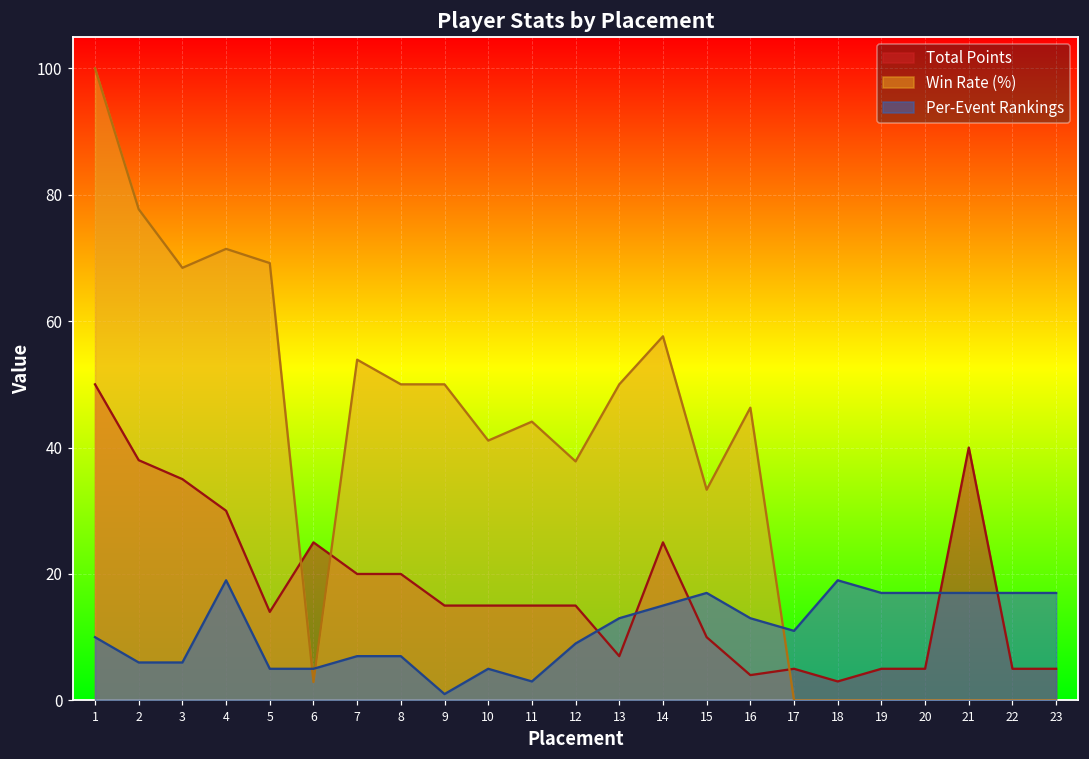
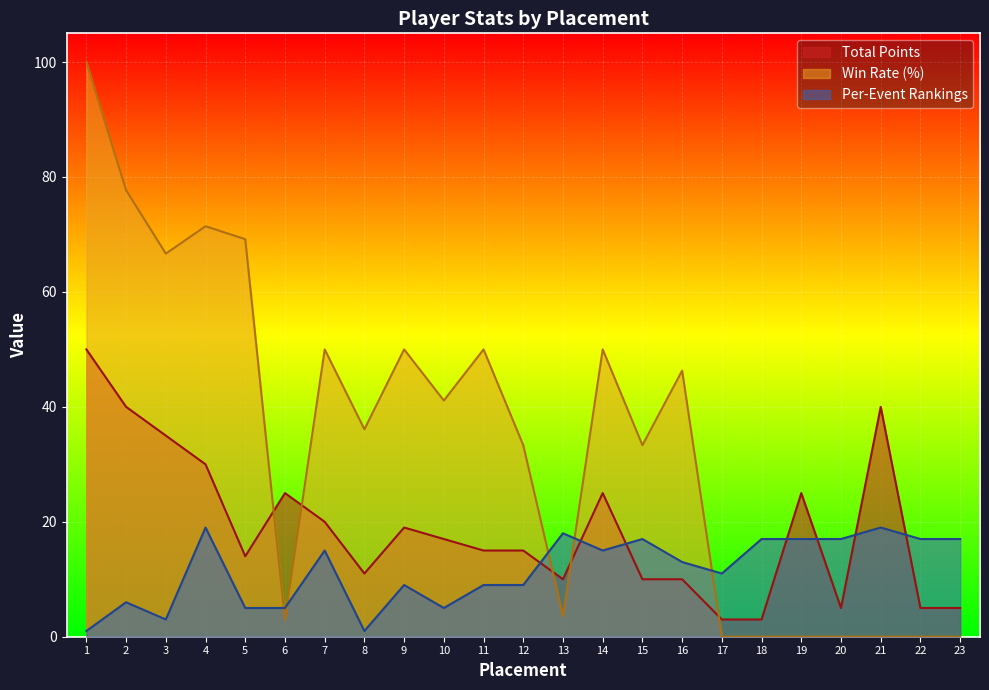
  {
    "Total Points": {
      "1": 50,
-     "2": 38,
+     "2": 40,
      "3": 35,
      "4": 30,
      "5": 14,
      "6": 25,
      "7": 20,
-     "8": 20,
-     "9": 15,
-     "10": 15,
+     "8": 11,
+     "9": 19,
+     "10": 17,
      "11": 15,
      "12": 15,
-     "13": 7,
+     "13": 10,
      "14": 25,
      "15": 10,
-     "16": 4,
-     "17": 5,
+     "16": 10,
+     "17": 3,
      "18": 3,
-     "19": 5,
+     "19": 25,
      "20": 5,
      "21": 40,
      "22": 5,
      "23": 5
    },
    "Win Rate (%)": {
      "1": 100,
      "2": 78,
-     "3": 68,
+     "3": 67,
      "4": 71,
      "5": 69,
      "6": 3,
-     "7": 54,
-     "8": 50,
+     "7": 50,
+     "8": 36,
      "9": 50,
      "10": 41,
-     "11": 44,
-     "12": 38,
-     "13": 50,
-     "14": 58,
+     "11": 50,
+     "12": 33,
+     "13": 4,
+     "14": 50,
      "15": 33,
      "16": 46,
      "17": 0,
      "18": 0,
      "19": 0,
      "20": 0,
      "21": 0,
      "22": 0,
      "23": 0
    },
    "Per-Event Rankings": {
-     "1": 10,
+     "1": 1,
      "2": 6,
-     "3": 6,
+     "3": 3,
      "4": 19,
      "5": 5,
      "6": 5,
-     "7": 7,
-     "8": 7,
-     "9": 1,
+     "7": 15,
+     "8": 1,
+     "9": 9,
      "10": 5,
-     "11": 3,
+     "11": 9,
      "12": 9,
-     "13": 13,
+     "13": 18,
      "14": 15,
      "15": 17,
      "16": 13,
      "17": 11,
-     "18": 19,
+     "18": 17,
      "19": 17,
      "20": 17,
-     "21": 17,
+     "21": 19,
      "22": 17,
      "23": 17
    }
  }
